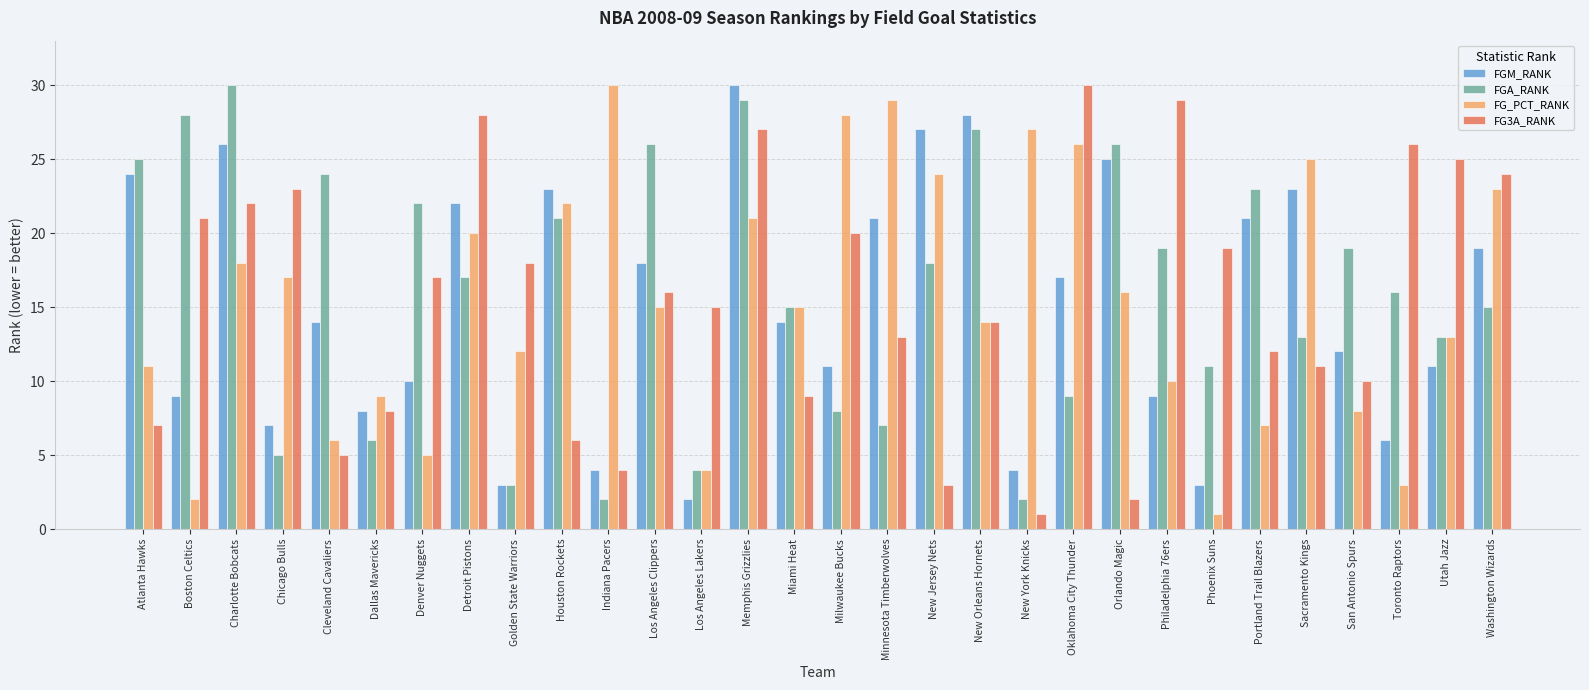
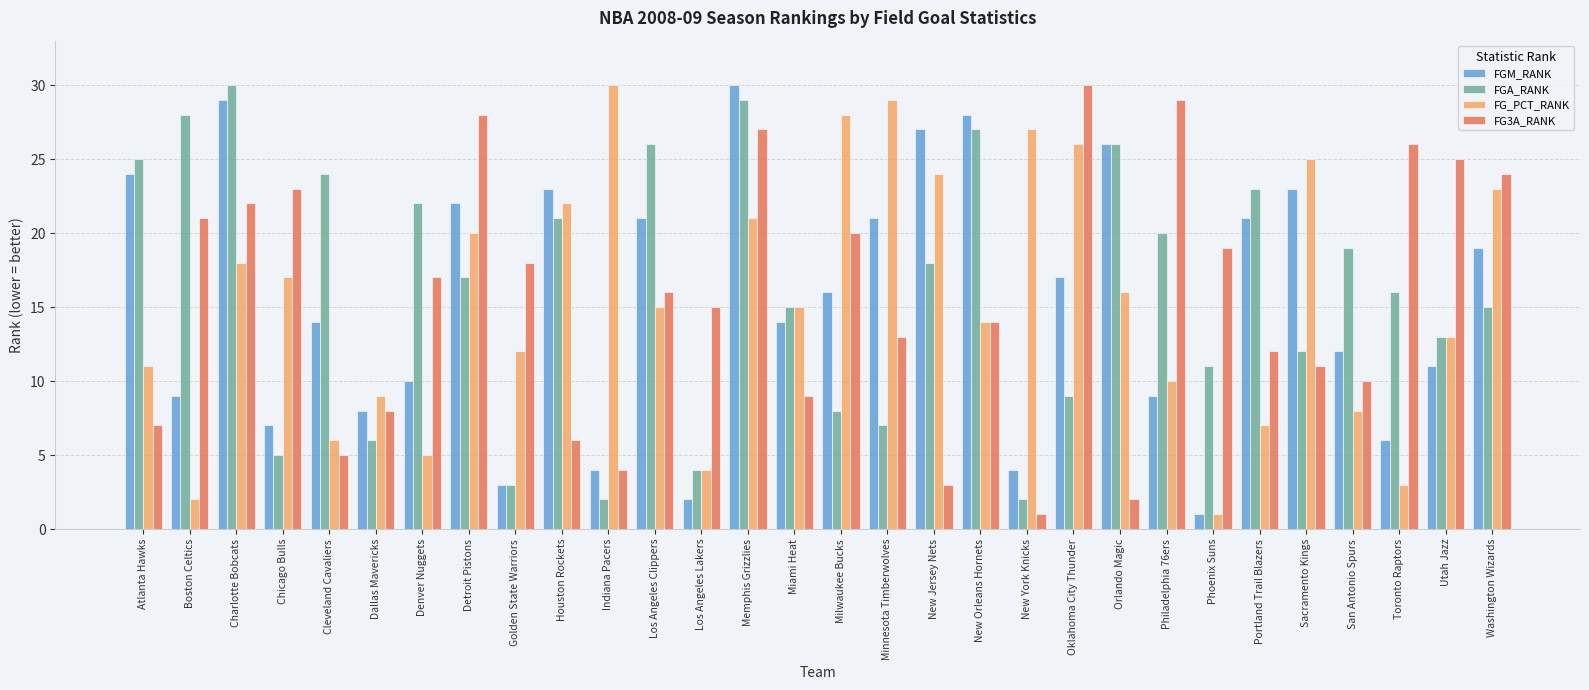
  {
    "FGM_RANK": {
      "Atlanta Hawks": 24,
      "Boston Celtics": 9,
-     "Charlotte Bobcats": 26,
+     "Charlotte Bobcats": 29,
      "Chicago Bulls": 7,
      "Cleveland Cavaliers": 14,
      "Dallas Mavericks": 8,
      "Denver Nuggets": 10,
      "Detroit Pistons": 22,
      "Golden State Warriors": 3,
      "Houston Rockets": 23,
      "Indiana Pacers": 4,
-     "Los Angeles Clippers": 18,
+     "Los Angeles Clippers": 21,
      "Los Angeles Lakers": 2,
      "Memphis Grizzlies": 30,
      "Miami Heat": 14,
-     "Milwaukee Bucks": 11,
+     "Milwaukee Bucks": 16,
      "Minnesota Timberwolves": 21,
      "New Jersey Nets": 27,
      "New Orleans Hornets": 28,
      "New York Knicks": 4,
      "Oklahoma City Thunder": 17,
-     "Orlando Magic": 25,
+     "Orlando Magic": 26,
      "Philadelphia 76ers": 9,
-     "Phoenix Suns": 3,
+     "Phoenix Suns": 1,
      "Portland Trail Blazers": 21,
      "Sacramento Kings": 23,
      "San Antonio Spurs": 12,
      "Toronto Raptors": 6,
      "Utah Jazz": 11,
      "Washington Wizards": 19
    },
    "FGA_RANK": {
      "Atlanta Hawks": 25,
      "Boston Celtics": 28,
      "Charlotte Bobcats": 30,
      "Chicago Bulls": 5,
      "Cleveland Cavaliers": 24,
      "Dallas Mavericks": 6,
      "Denver Nuggets": 22,
      "Detroit Pistons": 17,
      "Golden State Warriors": 3,
      "Houston Rockets": 21,
      "Indiana Pacers": 2,
      "Los Angeles Clippers": 26,
      "Los Angeles Lakers": 4,
      "Memphis Grizzlies": 29,
      "Miami Heat": 15,
      "Milwaukee Bucks": 8,
      "Minnesota Timberwolves": 7,
      "New Jersey Nets": 18,
      "New Orleans Hornets": 27,
      "New York Knicks": 2,
      "Oklahoma City Thunder": 9,
      "Orlando Magic": 26,
-     "Philadelphia 76ers": 19,
+     "Philadelphia 76ers": 20,
      "Phoenix Suns": 11,
      "Portland Trail Blazers": 23,
-     "Sacramento Kings": 13,
+     "Sacramento Kings": 12,
      "San Antonio Spurs": 19,
      "Toronto Raptors": 16,
      "Utah Jazz": 13,
      "Washington Wizards": 15
    }
  }
